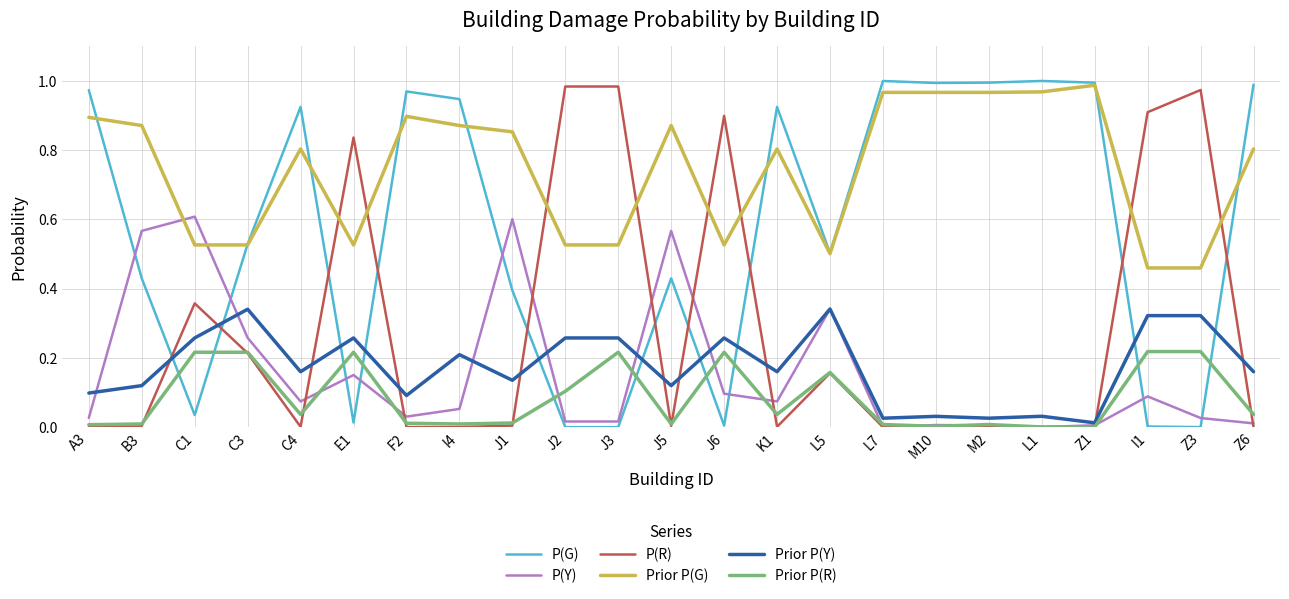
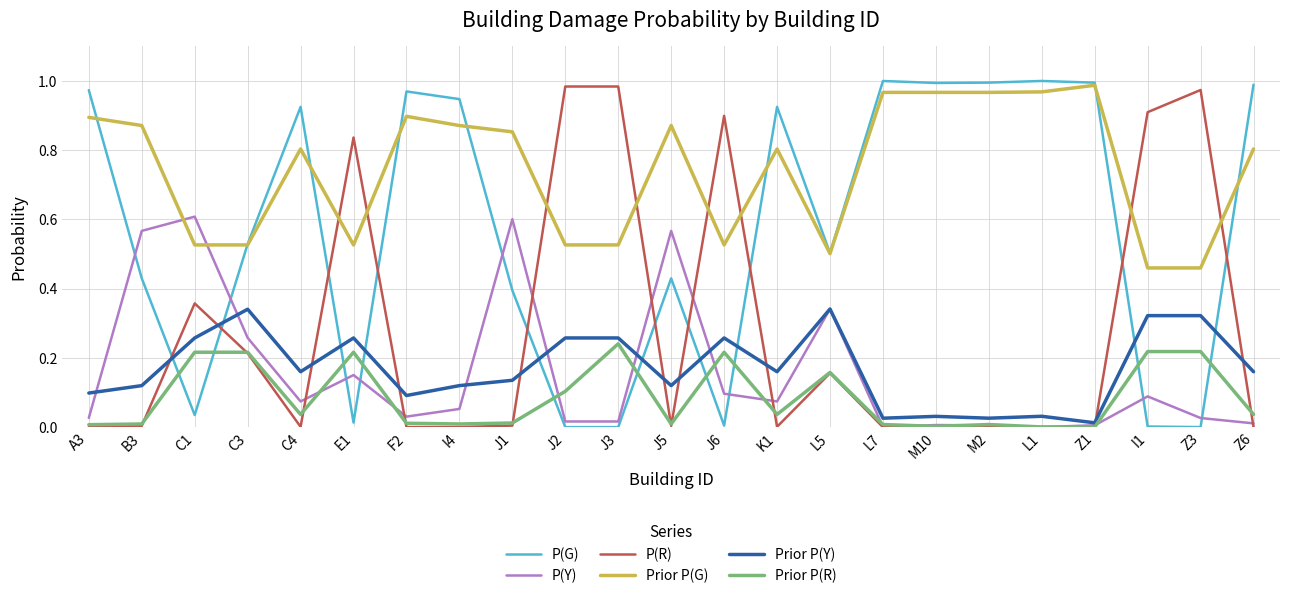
  {
    "P(G)": {
      "A3": 0.97,
      "B3": 0.43,
      "C1": 0.03,
      "C4": 0.92,
      "E1": 0.01,
      "F2": 0.97,
      "I4": 0.95,
      "J1": 0.40,
      "J2": 0.00,
      "J3": 0.00,
      "J5": 0.43,
      "J6": 0.00,
      "K1": 0.92,
      "L7": 1.00,
      "M10": 0.99,
      "M2": 0.99,
      "L1": 1.00,
      "Z1": 0.99,
      "I1": 0.00,
      "Z3": 0.00,
      "Z6": 0.99
    },
    "P(Y)": {
      "A3": 0.03,
      "B3": 0.57,
      "C1": 0.61,
      "C3": 0.26,
      "C4": 0.07,
      "E1": 0.15,
      "F2": 0.03,
      "I4": 0.05,
      "J1": 0.60,
      "J2": 0.02,
      "J3": 0.02,
      "J5": 0.57,
      "J6": 0.10,
      "K1": 0.07,
      "I1": 0.09,
      "Z3": 0.03,
      "Z6": 0.01
    },
    "P(R)": {
      "C1": 0.36,
      "C4": 0.00,
      "E1": 0.84,
      "F2": 0.00,
      "I4": 0.00,
      "J1": 0.00,
      "J2": 0.98,
      "J3": 0.98,
      "J6": 0.90,
      "K1": 0.00,
      "I1": 0.91,
      "Z3": 0.97,
      "Z6": 0.00
    },
    "Prior P(G)": {
      "A3": 0.89,
      "B3": 0.87,
      "C1": 0.53,
      "C4": 0.80,
      "E1": 0.53,
      "F2": 0.90,
      "I4": 0.87,
      "J1": 0.85,
      "J2": 0.53,
      "J3": 0.53,
      "J5": 0.87,
      "J6": 0.53,
      "K1": 0.80,
      "L7": 0.97,
      "M10": 0.97,
      "M2": 0.97,
      "L1": 0.97,
      "Z1": 0.99,
      "I1": 0.46,
      "Z3": 0.46,
      "Z6": 0.80
    },
    "Prior P(Y)": {
      "A3": 0.10,
      "B3": 0.12,
      "C1": 0.26,
      "C3": 0.34,
      "C4": 0.16,
      "E1": 0.26,
      "F2": 0.09,
-     "I4": 0.21,
+     "I4": 0.12,
      "J1": 0.14,
      "J2": 0.26,
      "J3": 0.26,
      "J5": 0.12,
      "J6": 0.26,
      "K1": 0.16,
      "L7": 0.03,
      "M10": 0.03,
      "M2": 0.03,
      "L1": 0.03,
      "I1": 0.32,
      "Z3": 0.32,
      "Z6": 0.16
    },
    "Prior P(R)": {
      "C1": 0.22,
      "C4": 0.04,
      "E1": 0.22,
      "F2": 0.01,
      "I4": 0.01,
      "J1": 0.01,
      "J2": 0.10,
-     "J3": 0.22,
+     "J3": 0.24,
      "J6": 0.22,
      "K1": 0.04,
      "I1": 0.22,
      "Z3": 0.22,
      "Z6": 0.04
    }
  }
